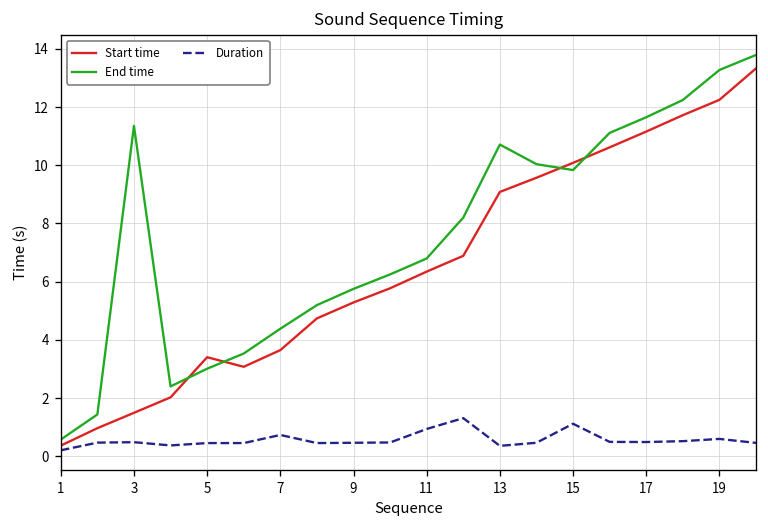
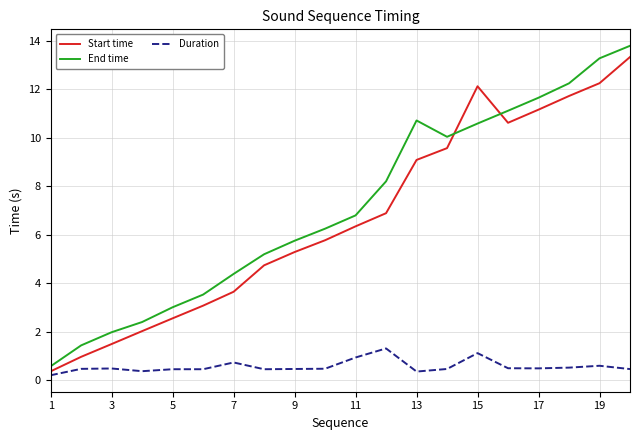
  {
    "Start time": {
      "1": 0.4,
      "3": 1.5,
-     "5": 3.4,
+     "5": 2.6,
      "7": 3.6,
      "9": 5.3,
      "11": 6.3,
      "13": 9.1,
-     "15": 10.1,
+     "15": 12.1,
      "17": 11.2,
      "19": 12.2
    },
    "End time": {
      "1": 0.6,
-     "3": 11.4,
+     "3": 2.0,
      "5": 3.0,
      "7": 4.4,
      "9": 5.8,
      "11": 6.8,
      "13": 10.7,
-     "15": 9.8,
+     "15": 10.6,
      "17": 11.7,
      "19": 13.3
    },
    "Duration": {
      "1": 0.2,
      "3": 0.5,
      "5": 0.5,
      "7": 0.7,
      "9": 0.5,
      "11": 0.9,
      "13": 0.4,
      "15": 1.1,
      "17": 0.5,
      "19": 0.6
    }
  }
